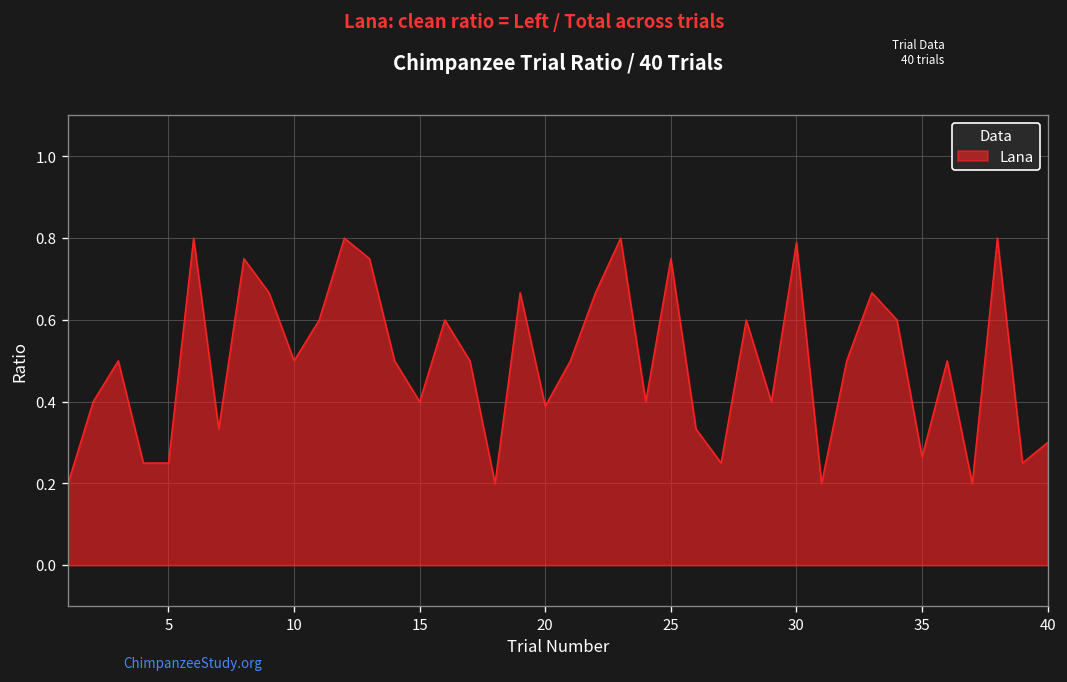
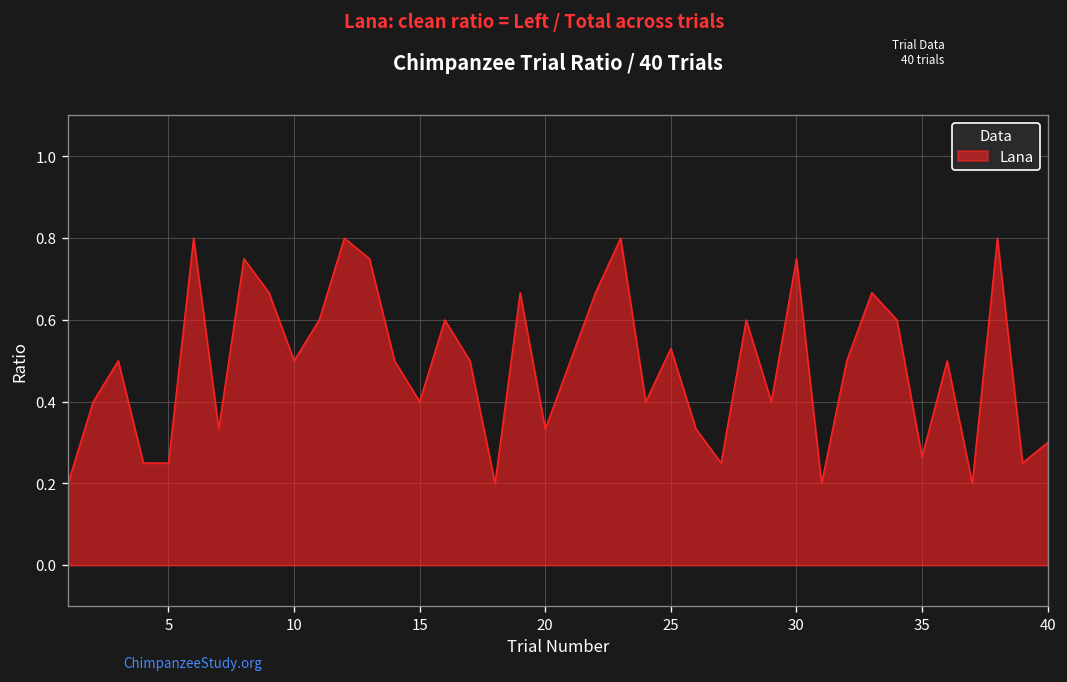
  {
    "5": 0.25,
    "10": 0.50,
    "15": 0.40,
-   "20": 0.39,
-   "25": 0.75,
-   "30": 0.79,
+   "20": 0.33,
+   "25": 0.53,
+   "30": 0.75,
    "35": 0.27,
    "40": 0.30
  }
